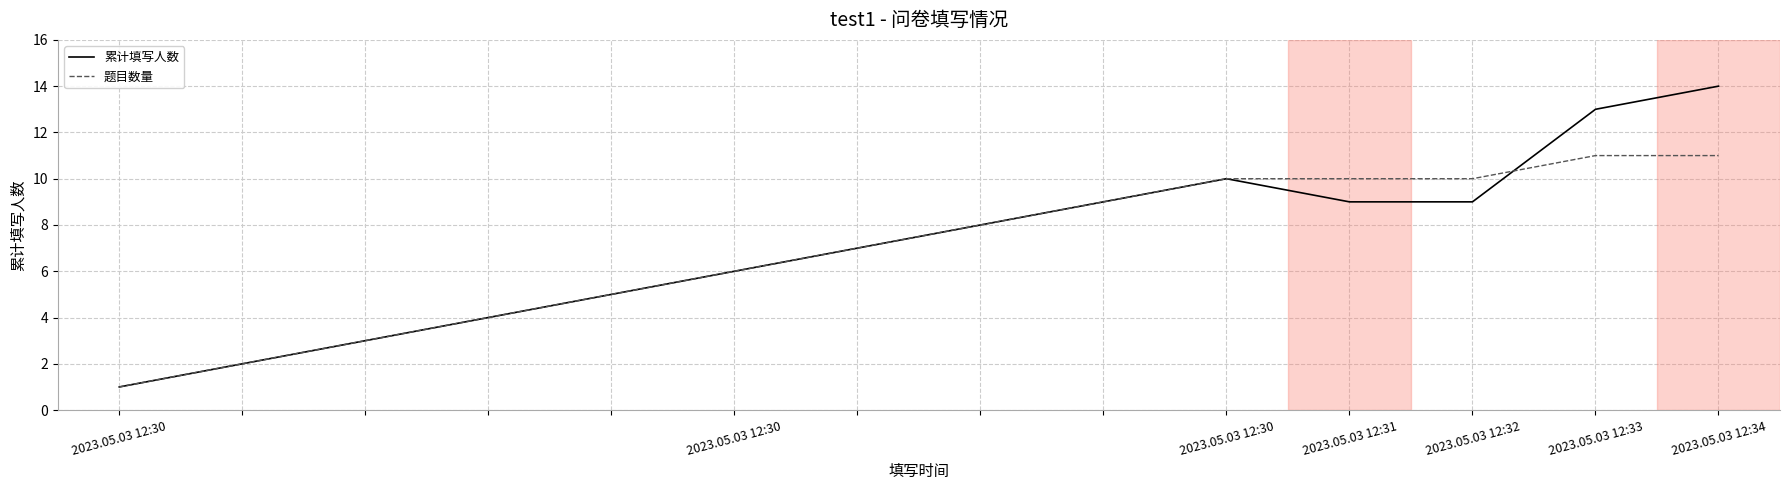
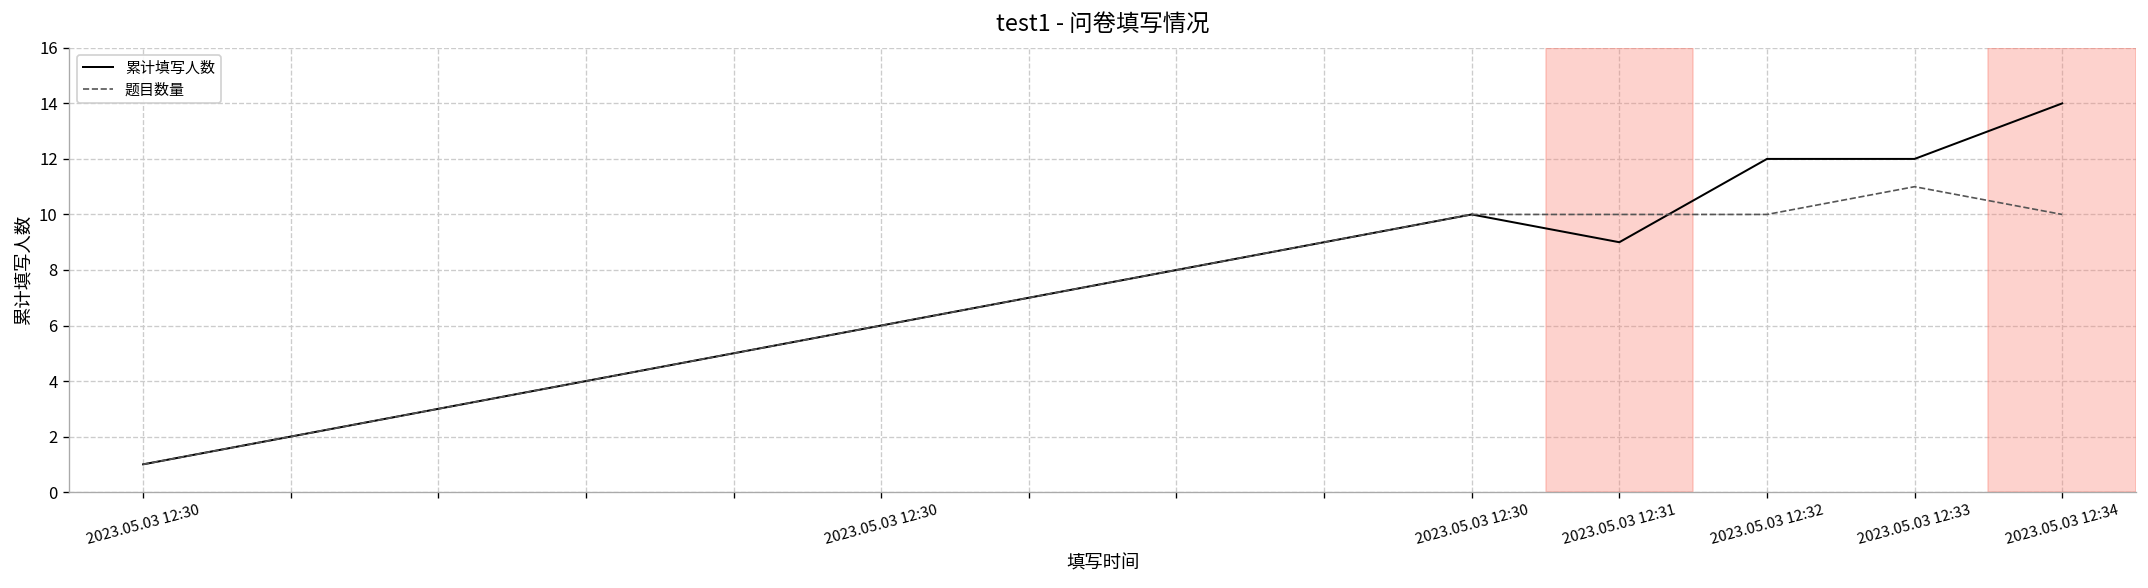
  {
    "累计填写人数": {
      "2023.05.03 12:31": 9,
-     "2023.05.03 12:32": 9,
-     "2023.05.03 12:33": 13,
+     "2023.05.03 12:32": 12,
+     "2023.05.03 12:33": 12,
      "2023.05.03 12:34": 14
    },
    "题目数量": {
      "2023.05.03 12:31": 10,
      "2023.05.03 12:32": 10,
      "2023.05.03 12:33": 11,
-     "2023.05.03 12:34": 11
+     "2023.05.03 12:34": 10
    }
  }
